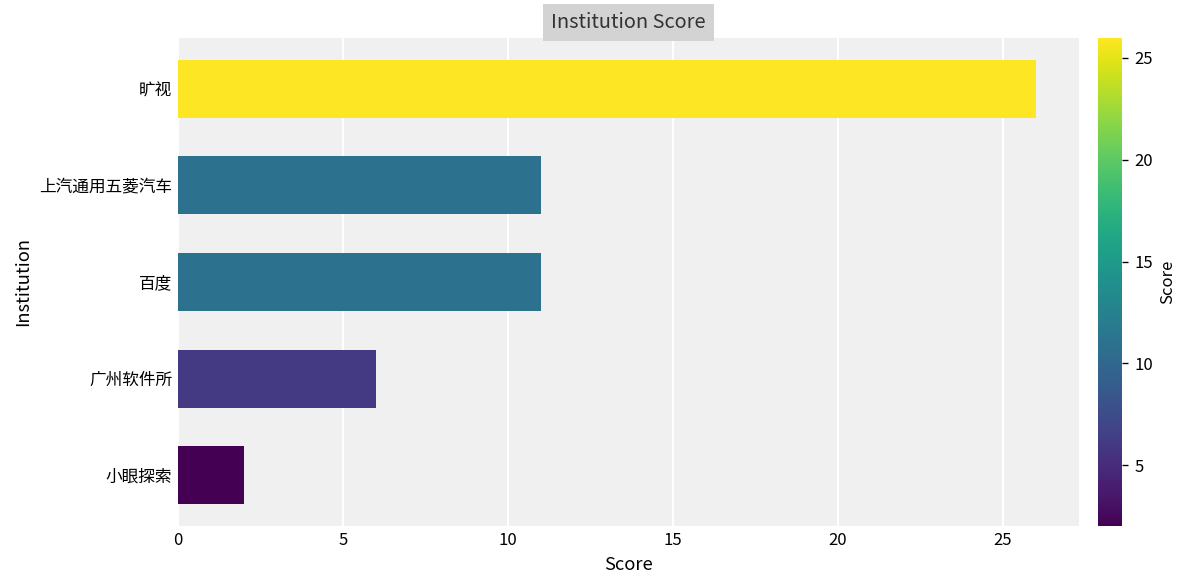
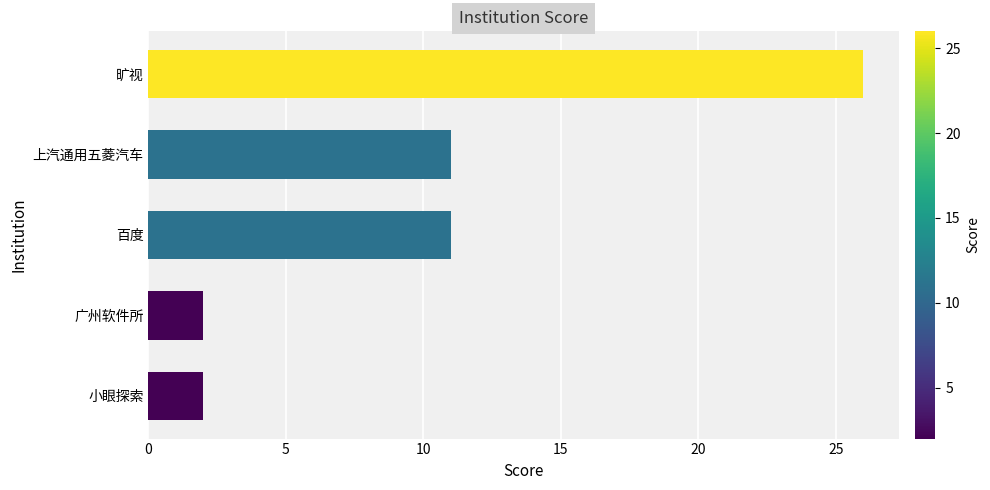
  {
    "旷视": 26,
    "上汽通用五菱汽车": 11,
    "百度": 11,
-   "广州软件所": 6,
+   "广州软件所": 2,
    "小眼探索": 2
  }
